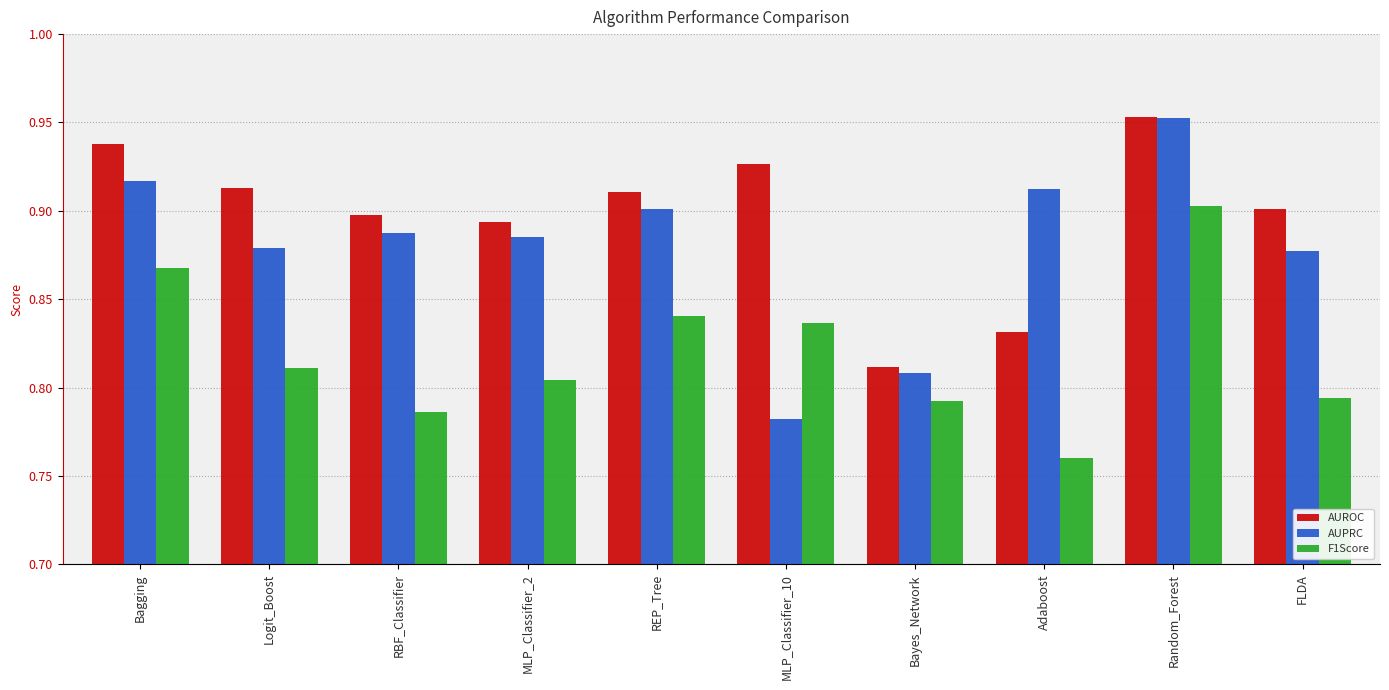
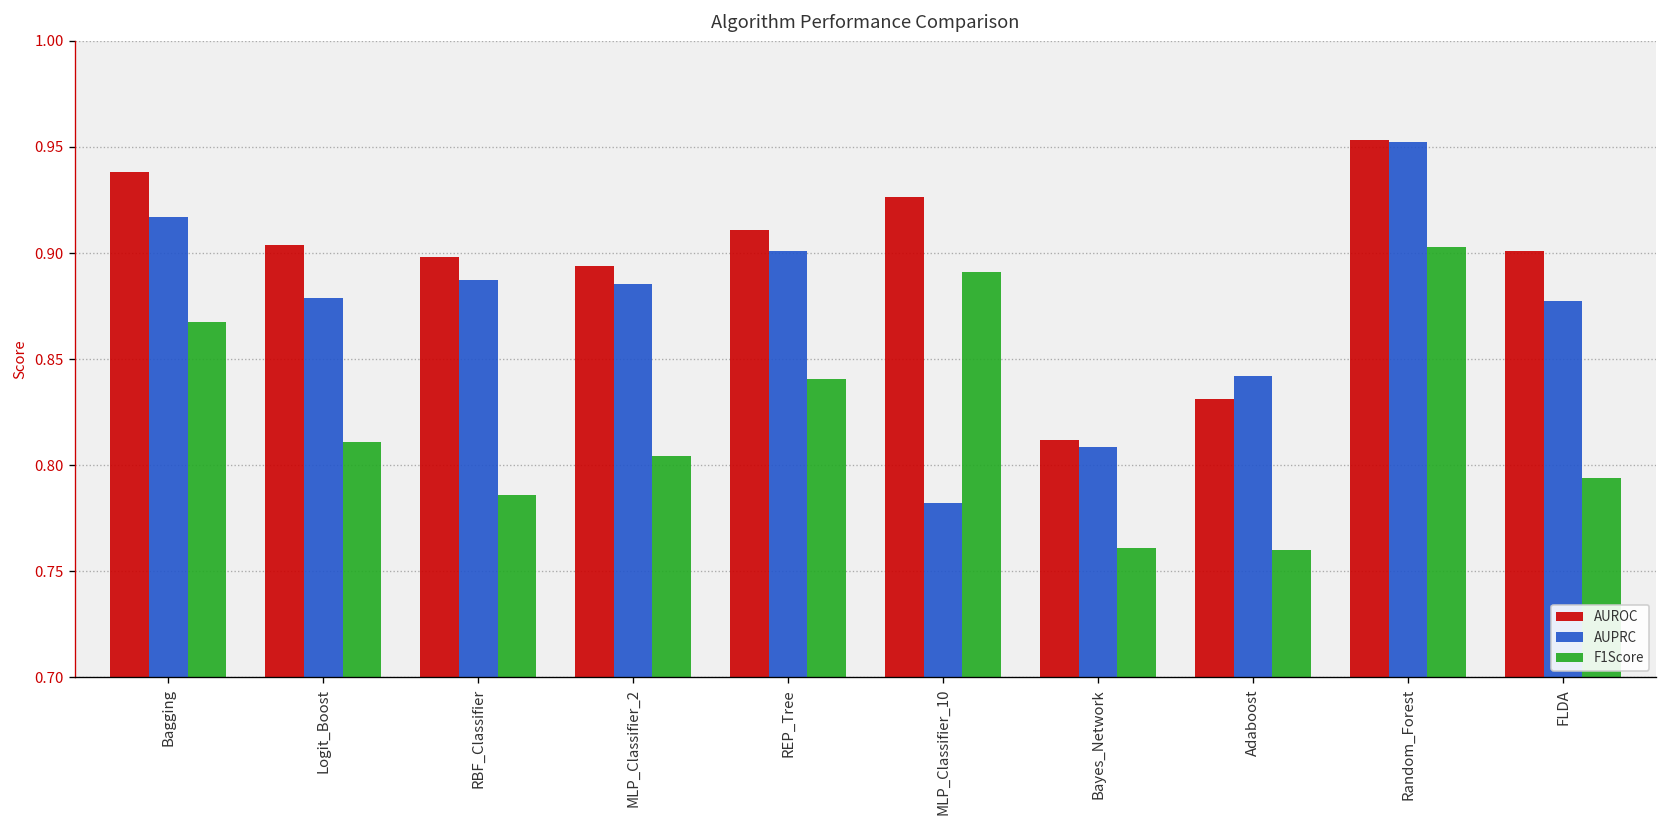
  {
    "AUROC": {
      "Bagging": 0.938,
-     "Logit_Boost": 0.913,
+     "Logit_Boost": 0.904,
      "RBF_Classifier": 0.898,
      "MLP_Classifier_2": 0.894,
      "REP_Tree": 0.911,
      "MLP_Classifier_10": 0.926,
      "Bayes_Network": 0.812,
      "Adaboost": 0.831,
      "Random_Forest": 0.953,
      "FLDA": 0.901
    },
    "AUPRC": {
      "Bagging": 0.917,
      "Logit_Boost": 0.879,
      "RBF_Classifier": 0.888,
      "MLP_Classifier_2": 0.885,
      "REP_Tree": 0.901,
      "MLP_Classifier_10": 0.782,
      "Bayes_Network": 0.808,
-     "Adaboost": 0.913,
+     "Adaboost": 0.842,
      "Random_Forest": 0.952,
      "FLDA": 0.878
    },
    "F1Score": {
      "Bagging": 0.868,
      "Logit_Boost": 0.811,
      "RBF_Classifier": 0.786,
      "MLP_Classifier_2": 0.805,
      "REP_Tree": 0.841,
-     "MLP_Classifier_10": 0.836,
-     "Bayes_Network": 0.793,
+     "MLP_Classifier_10": 0.891,
+     "Bayes_Network": 0.761,
      "Adaboost": 0.760,
      "Random_Forest": 0.903,
      "FLDA": 0.794
    }
  }
